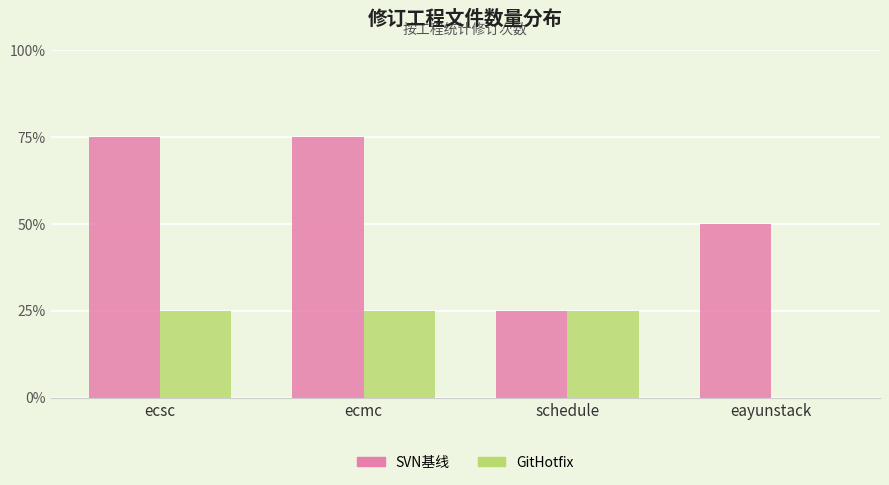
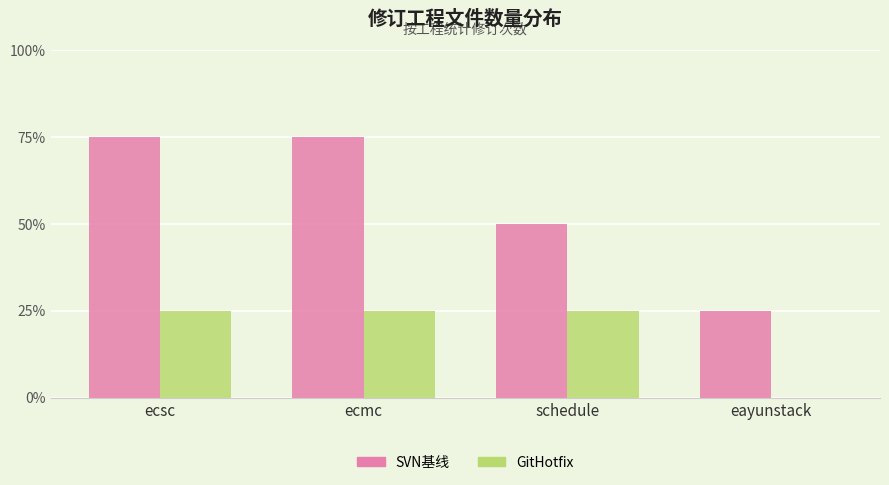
  {
    "SVN基线": {
      "ecsc": "75%",
      "ecmc": "75%",
-     "schedule": "25%",
-     "eayunstack": "50%"
+     "schedule": "50%",
+     "eayunstack": "25%"
    },
    "GitHotfix": {
      "ecsc": "25%",
      "ecmc": "25%",
      "schedule": "25%",
      "eayunstack": "0%"
    }
  }
